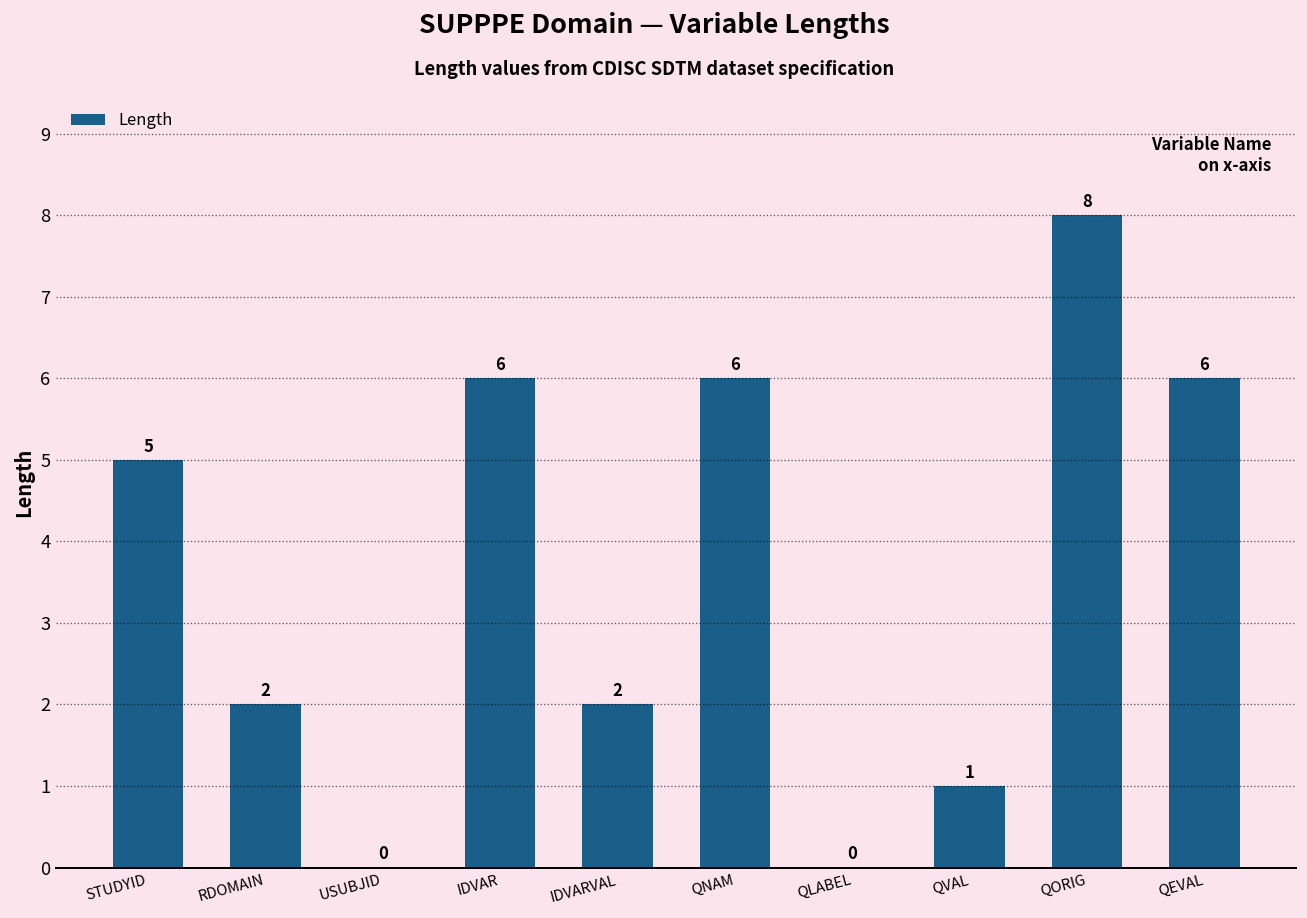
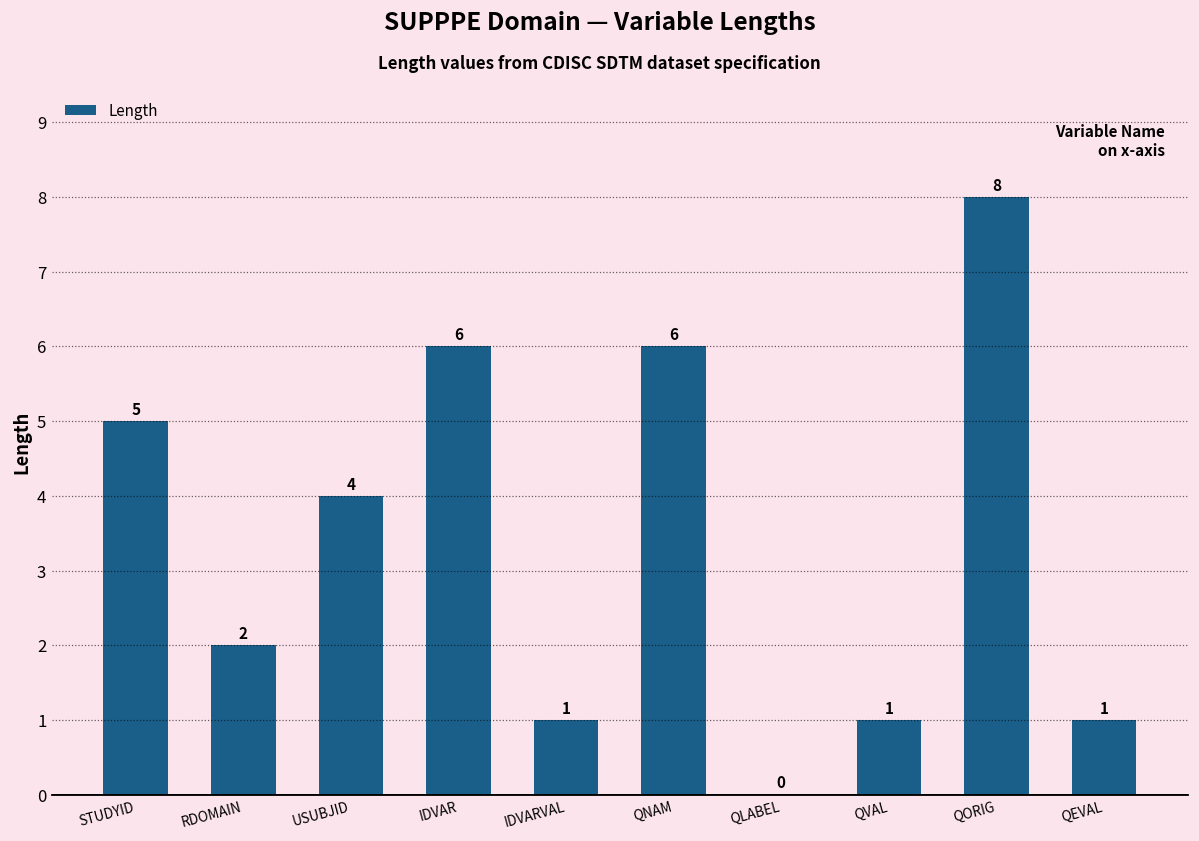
  {
    "STUDYID": 5,
    "RDOMAIN": 2,
-   "USUBJID": 0,
+   "USUBJID": 4,
    "IDVAR": 6,
-   "IDVARVAL": 2,
+   "IDVARVAL": 1,
    "QNAM": 6,
    "QLABEL": 0,
    "QVAL": 1,
    "QORIG": 8,
-   "QEVAL": 6
+   "QEVAL": 1
  }
